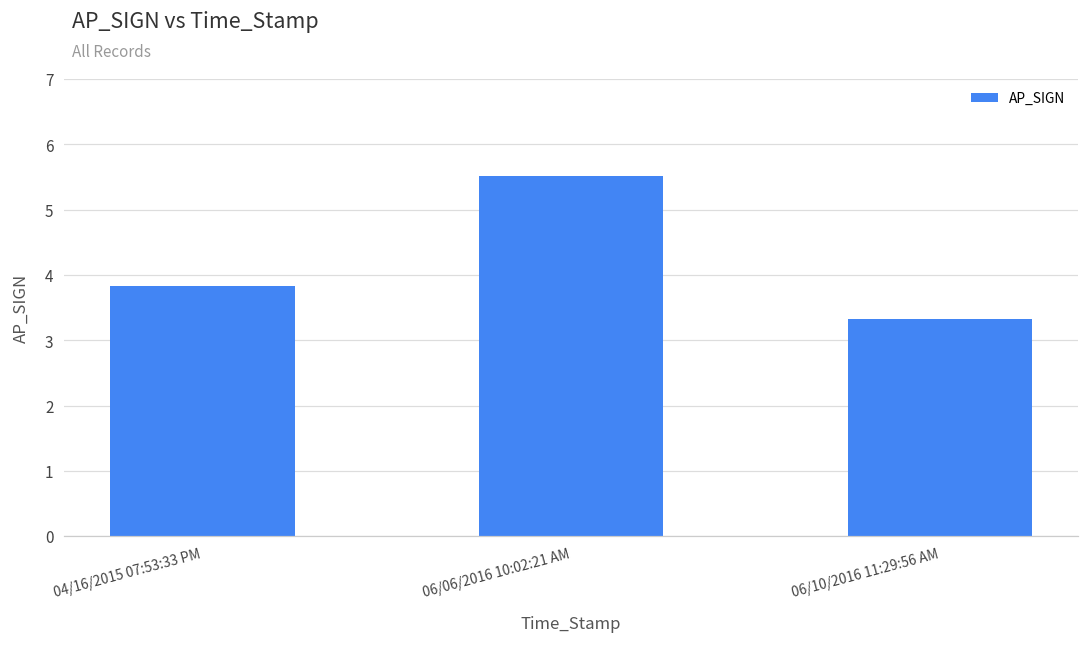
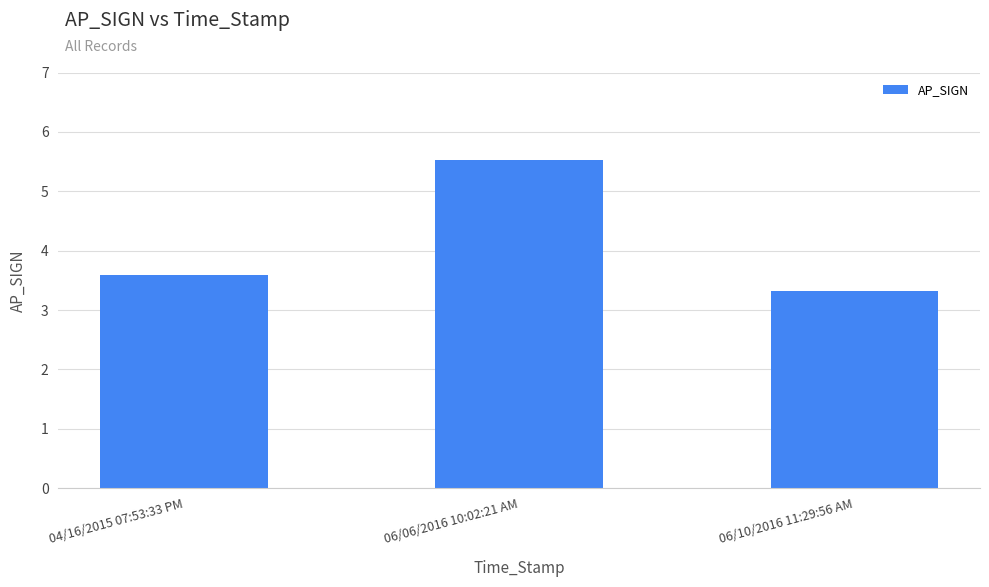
  {
-   "04/16/2015 07:53:33 PM": 3.8,
+   "04/16/2015 07:53:33 PM": 3.6,
    "06/06/2016 10:02:21 AM": 5.5,
    "06/10/2016 11:29:56 AM": 3.3
  }
